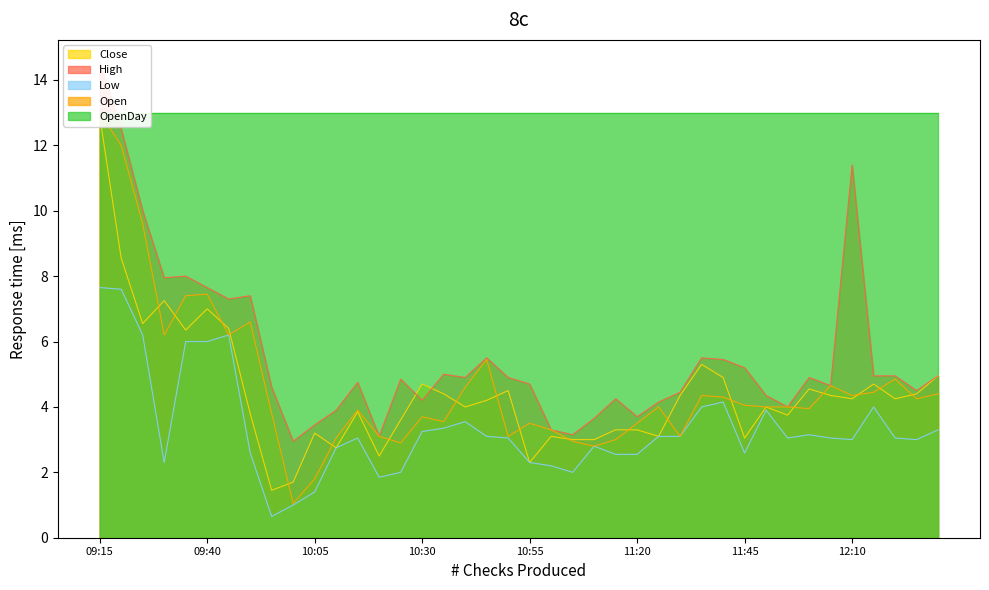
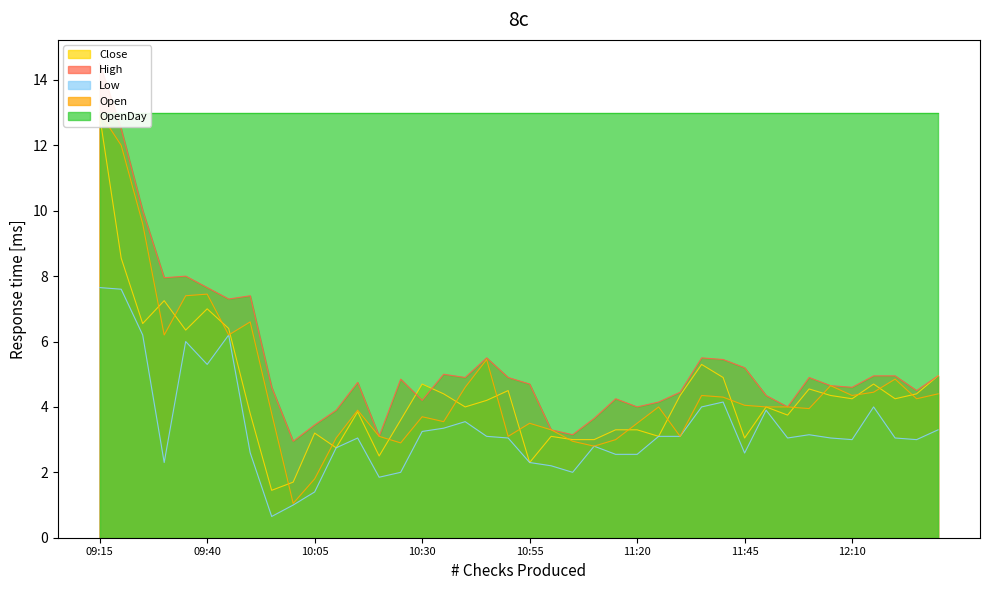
  {
    "High": {
      "09:40": 7.6,
      "10:05": 3.5,
      "10:30": 4.2,
      "10:55": 4.7,
-     "11:20": 3.7,
+     "11:20": 4.0,
      "11:45": 5.2,
-     "12:10": 11.4
+     "12:10": 4.6
    },
    "Low": {
      "09:15": 7.6,
-     "09:40": 6.0,
+     "09:40": 5.3,
      "10:05": 1.4,
      "10:30": 3.3,
      "11:20": 2.5,
      "11:45": 2.6,
      "12:10": 3.0
    },
    "OpenDay": {
      "09:40": 13.0,
      "10:05": 13.0,
      "10:30": 13.0,
      "10:55": 13.0,
      "11:20": 13.0,
      "11:45": 13.0,
      "12:10": 13.0
    }
  }
